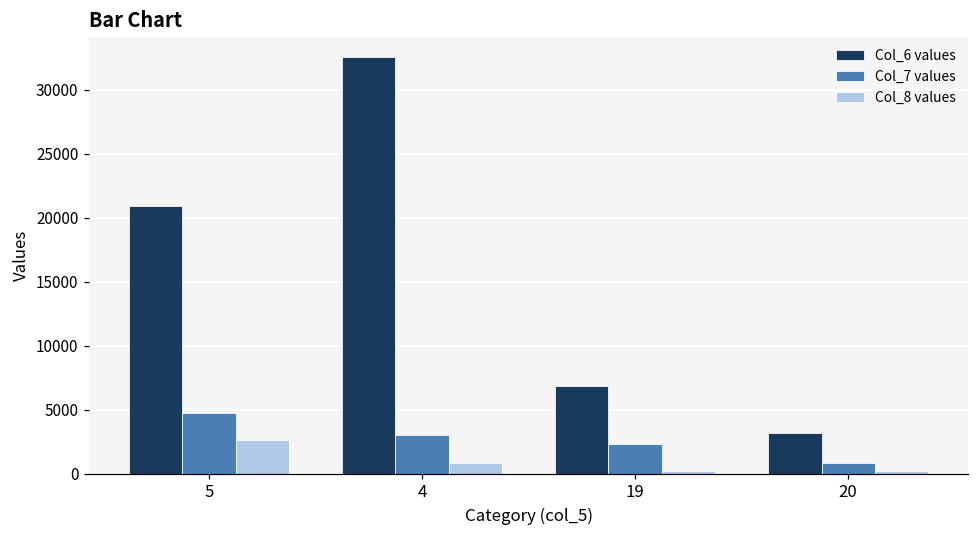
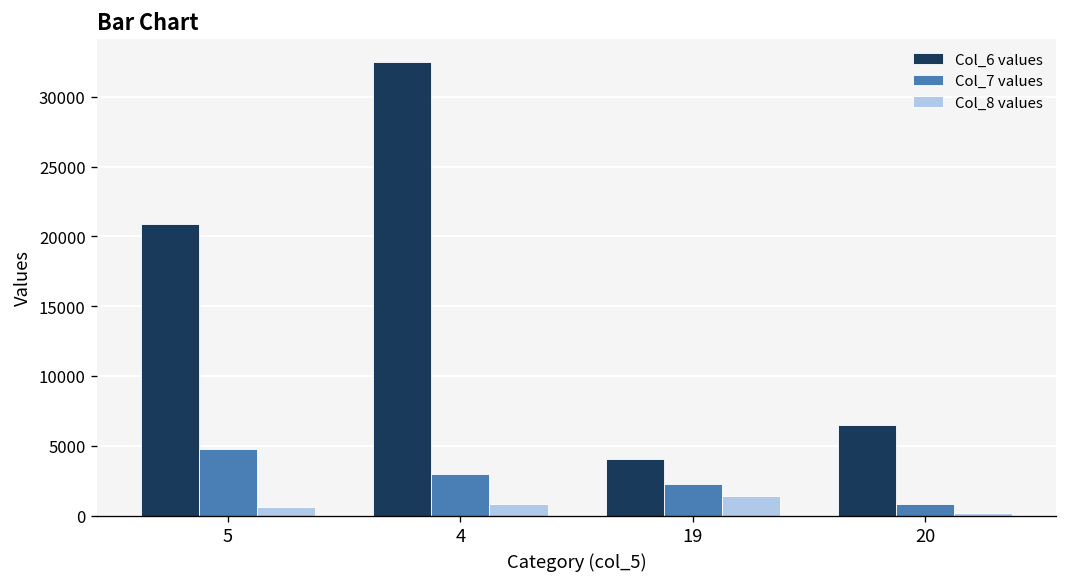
  {
    "Col_6 values": {
      "5": 20900,
      "4": 32500,
-     "19": 6800,
-     "20": 3100
+     "19": 4100,
+     "20": 6500
    },
    "Col_7 values": {
      "5": 4800,
      "4": 3000,
      "19": 2300,
      "20": 800
    },
    "Col_8 values": {
-     "5": 2600,
+     "5": 700,
      "4": 800,
-     "19": 200
+     "19": 1400
    }
  }
